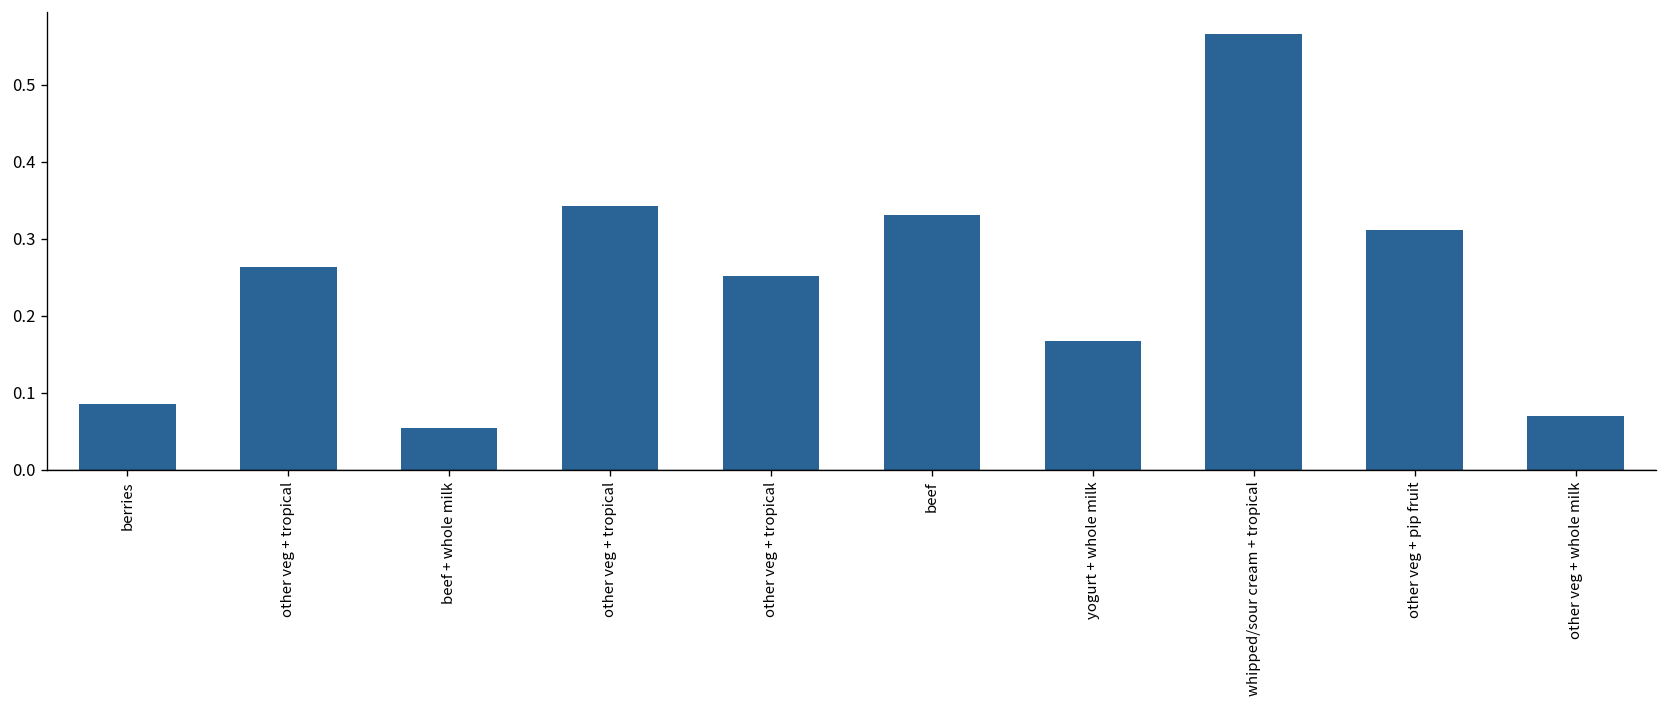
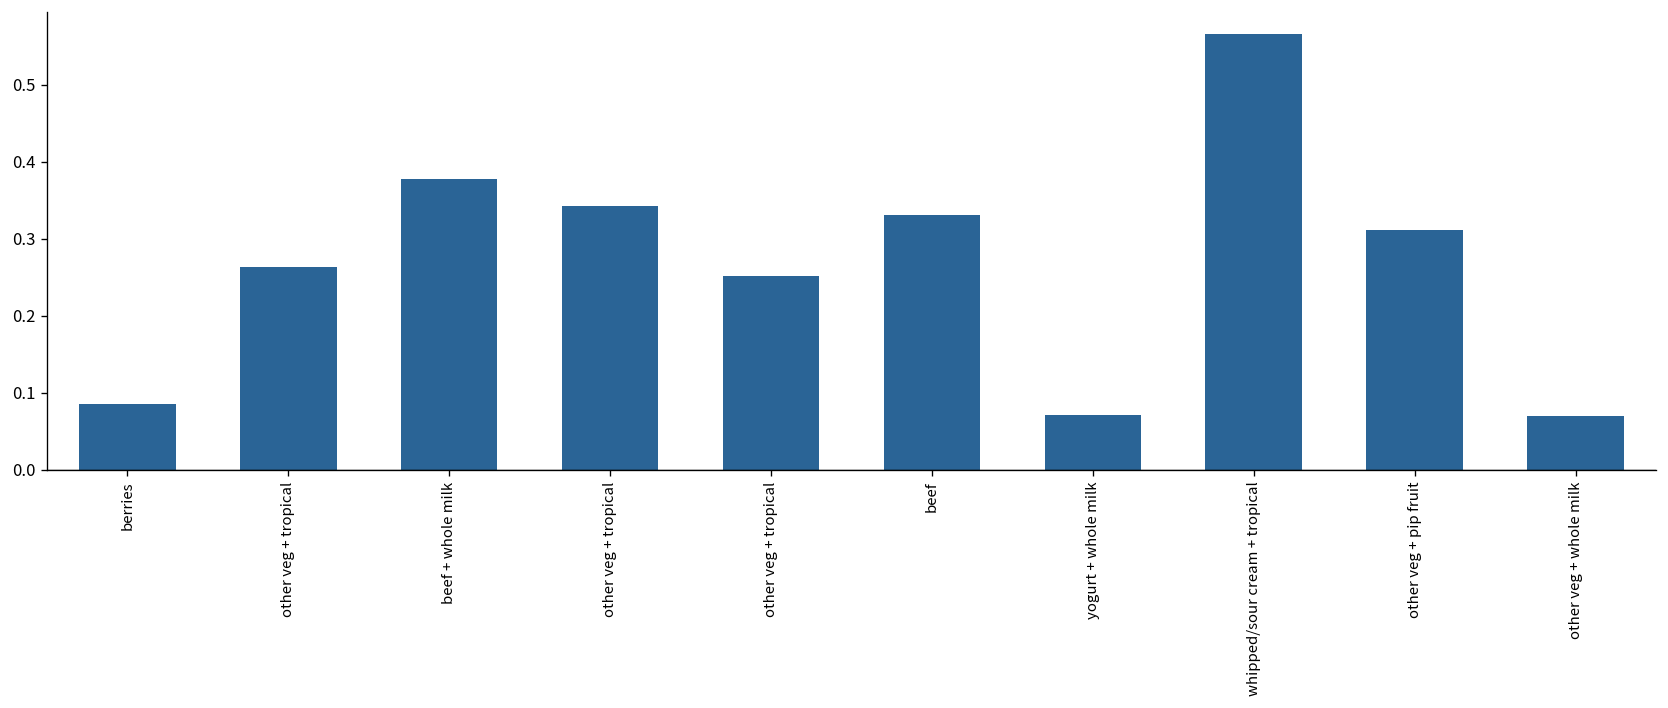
  {
    "berries": 0.09,
-   "beef + whole milk": 0.05,
+   "beef + whole milk": 0.38,
    "beef": 0.33,
-   "yogurt + whole milk": 0.17,
+   "yogurt + whole milk": 0.07,
    "whipped/sour cream + tropical": 0.57,
    "other veg + pip fruit": 0.31,
    "other veg + whole milk": 0.07
  }
